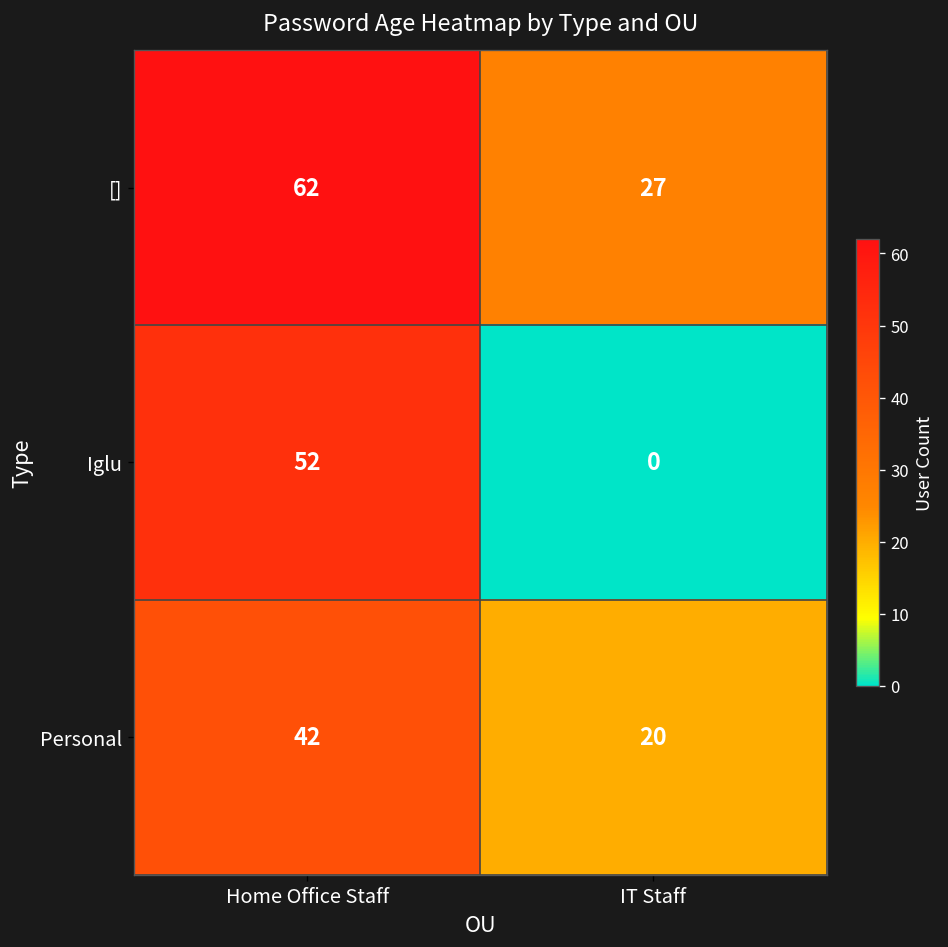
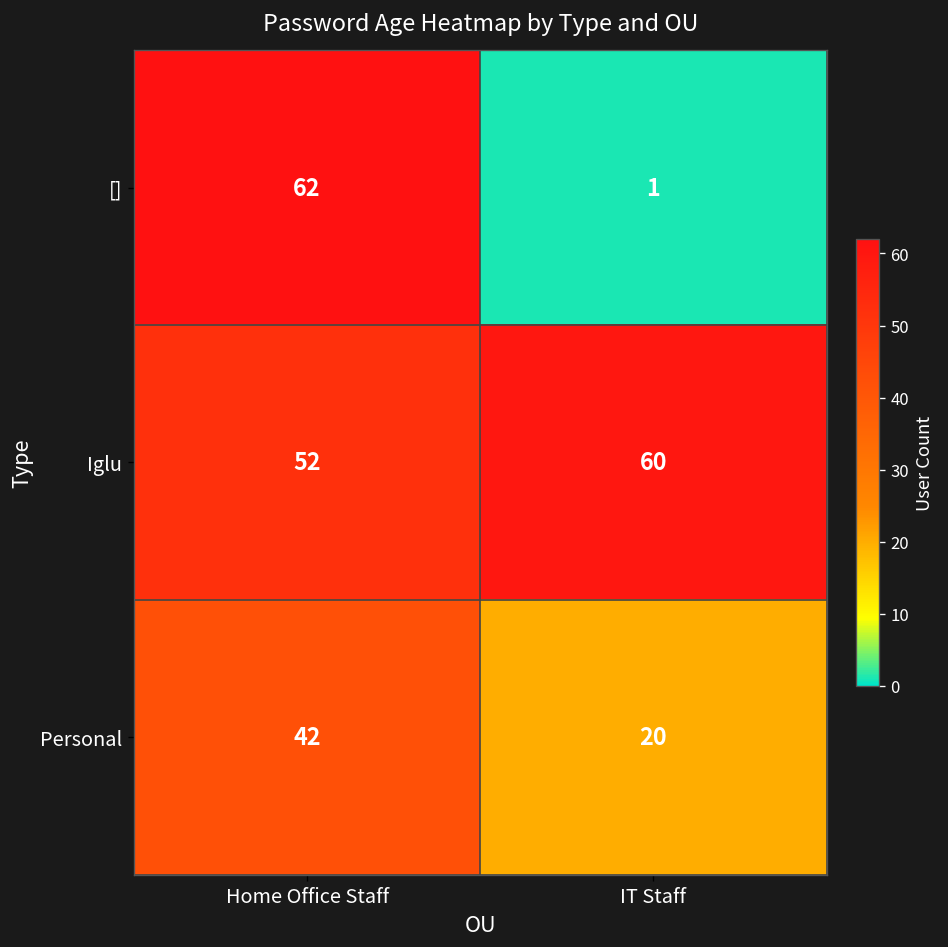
  {
    "[]": {
      "Home Office Staff": 62,
-     "IT Staff": 27
+     "IT Staff": 1
    },
    "Iglu": {
      "Home Office Staff": 52,
-     "IT Staff": 0
+     "IT Staff": 60
    },
    "Personal": {
      "Home Office Staff": 42,
      "IT Staff": 20
    }
  }
